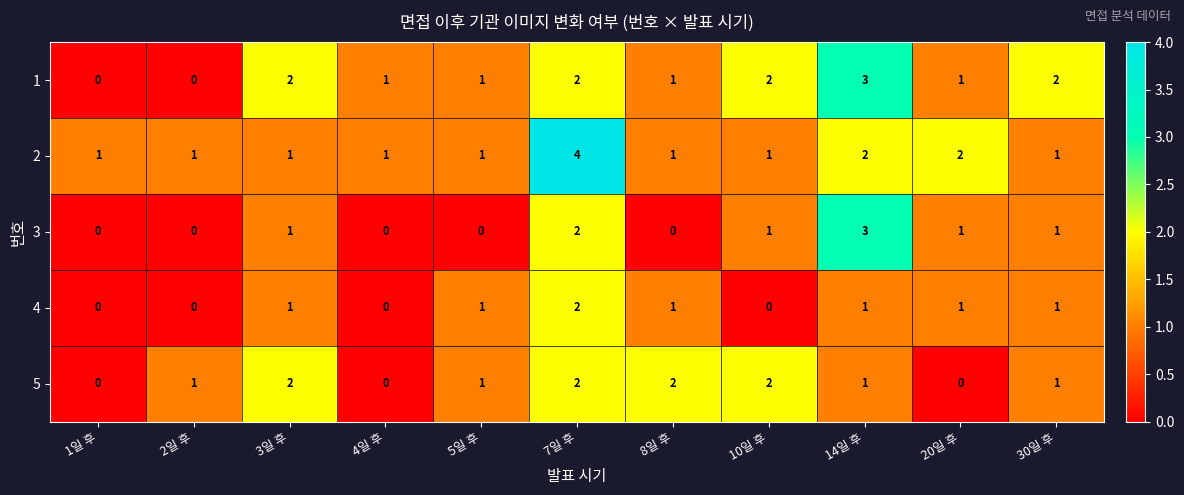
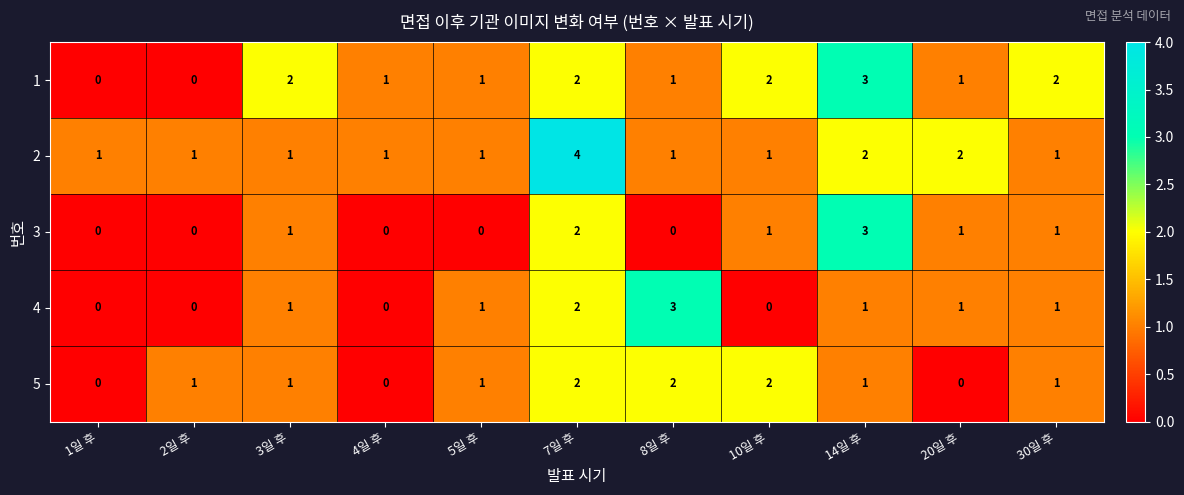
  {
    "1": {
      "1일 후": 0,
      "2일 후": 0,
      "3일 후": 2,
      "4일 후": 1,
      "5일 후": 1,
      "7일 후": 2,
      "8일 후": 1,
      "10일 후": 2,
      "14일 후": 3,
      "20일 후": 1,
      "30일 후": 2
    },
    "2": {
      "1일 후": 1,
      "2일 후": 1,
      "3일 후": 1,
      "4일 후": 1,
      "5일 후": 1,
      "7일 후": 4,
      "8일 후": 1,
      "10일 후": 1,
      "14일 후": 2,
      "20일 후": 2,
      "30일 후": 1
    },
    "3": {
      "1일 후": 0,
      "2일 후": 0,
      "3일 후": 1,
      "4일 후": 0,
      "5일 후": 0,
      "7일 후": 2,
      "8일 후": 0,
      "10일 후": 1,
      "14일 후": 3,
      "20일 후": 1,
      "30일 후": 1
    },
    "4": {
      "1일 후": 0,
      "2일 후": 0,
      "3일 후": 1,
      "4일 후": 0,
      "5일 후": 1,
      "7일 후": 2,
-     "8일 후": 1,
+     "8일 후": 3,
      "10일 후": 0,
      "14일 후": 1,
      "20일 후": 1,
      "30일 후": 1
    },
    "5": {
      "1일 후": 0,
      "2일 후": 1,
-     "3일 후": 2,
+     "3일 후": 1,
      "4일 후": 0,
      "5일 후": 1,
      "7일 후": 2,
      "8일 후": 2,
      "10일 후": 2,
      "14일 후": 1,
      "20일 후": 0,
      "30일 후": 1
    }
  }
